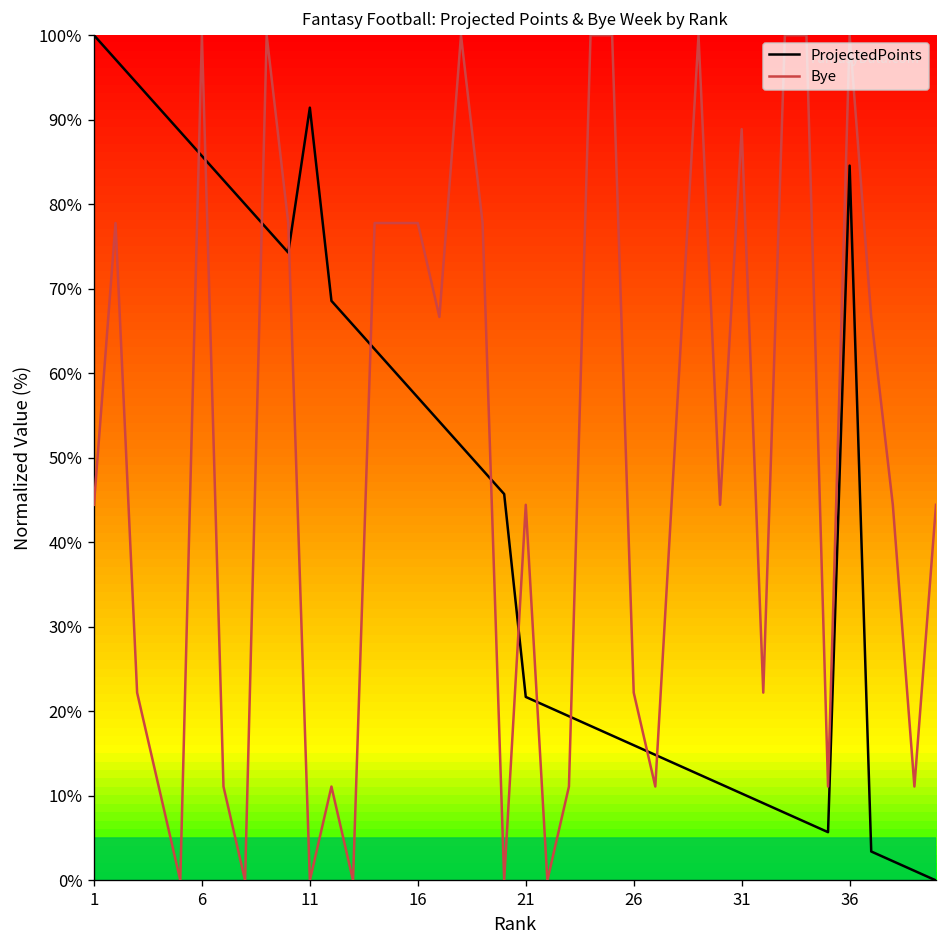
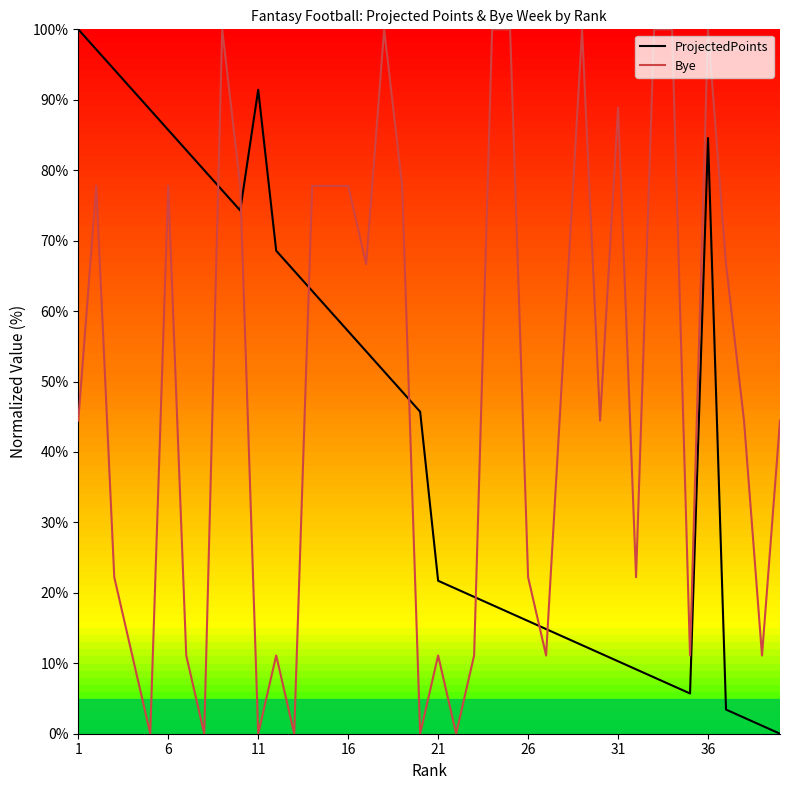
  {
    "ProjectedPoints": {
      "1": "100%",
      "6": "86%",
      "11": "91%",
      "16": "57%",
      "21": "22%",
      "26": "16%",
      "31": "10%",
      "36": "85%"
    },
    "Bye": {
      "1": "44%",
-     "6": "100%",
+     "6": "78%",
      "16": "78%",
-     "21": "44%",
+     "21": "11%",
      "26": "22%",
      "31": "89%",
      "36": "100%"
    }
  }
